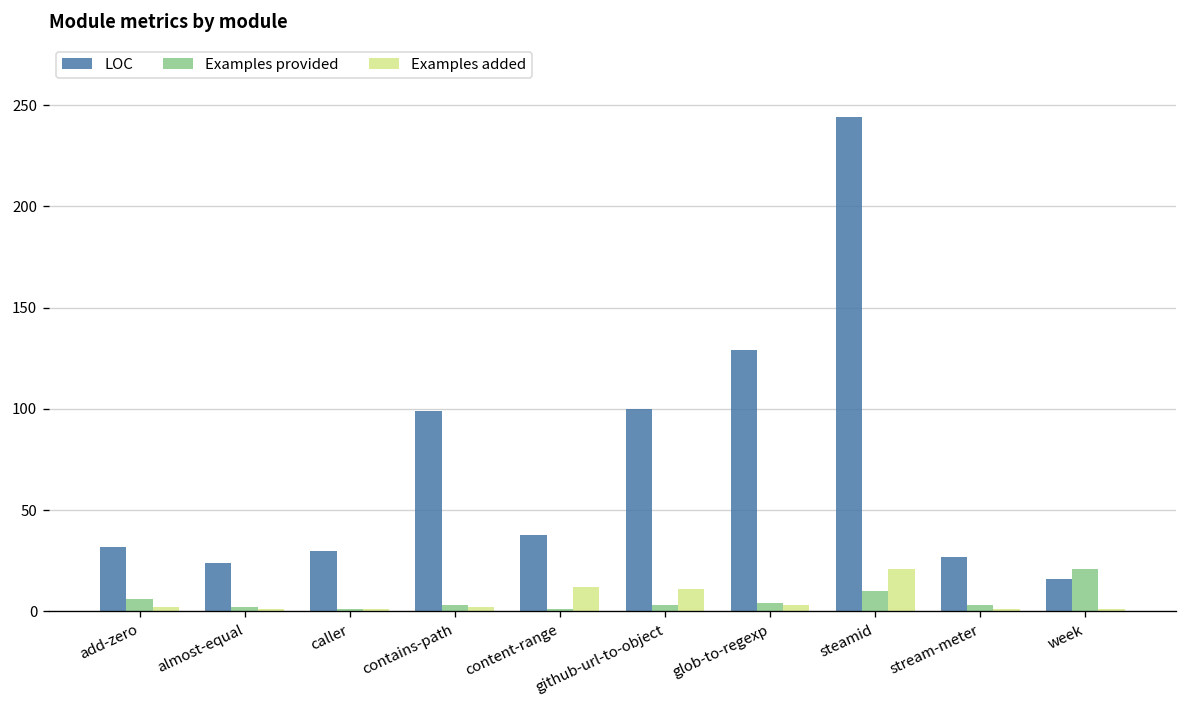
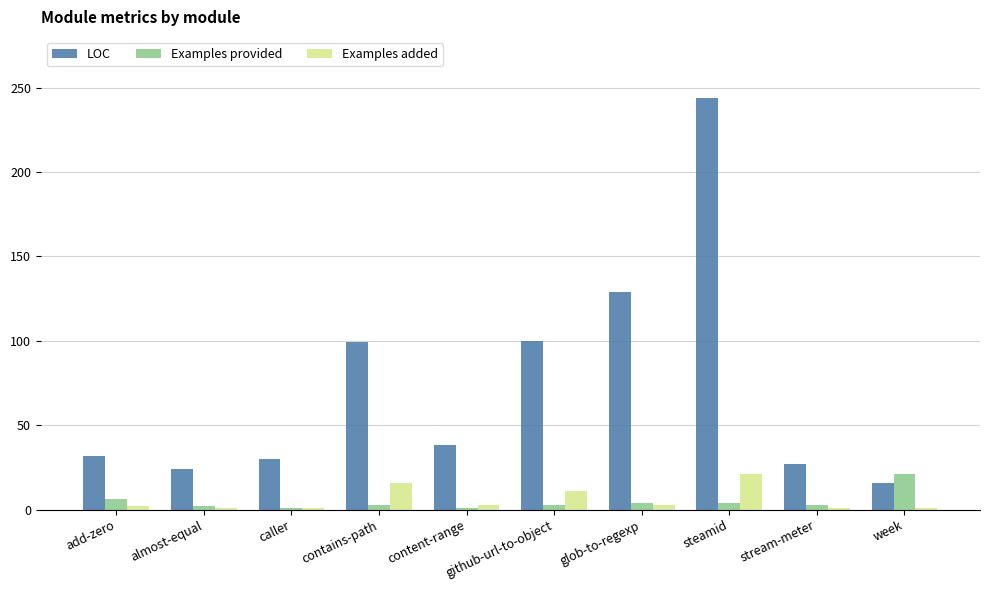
  {
    "LOC": {
      "add-zero": 32,
      "almost-equal": 24,
      "caller": 30,
      "contains-path": 99,
      "content-range": 38,
      "github-url-to-object": 100,
      "glob-to-regexp": 129,
      "steamid": 244,
      "stream-meter": 27,
      "week": 16
    },
    "Examples provided": {
      "add-zero": 6,
      "almost-equal": 2,
      "contains-path": 3,
      "github-url-to-object": 3,
      "glob-to-regexp": 4,
-     "steamid": 10,
+     "steamid": 4,
      "stream-meter": 3,
      "week": 21
    },
    "Examples added": {
      "add-zero": 2,
-     "contains-path": 2,
-     "content-range": 12,
+     "contains-path": 16,
+     "content-range": 3,
      "github-url-to-object": 11,
      "glob-to-regexp": 3,
      "steamid": 21
    }
  }
